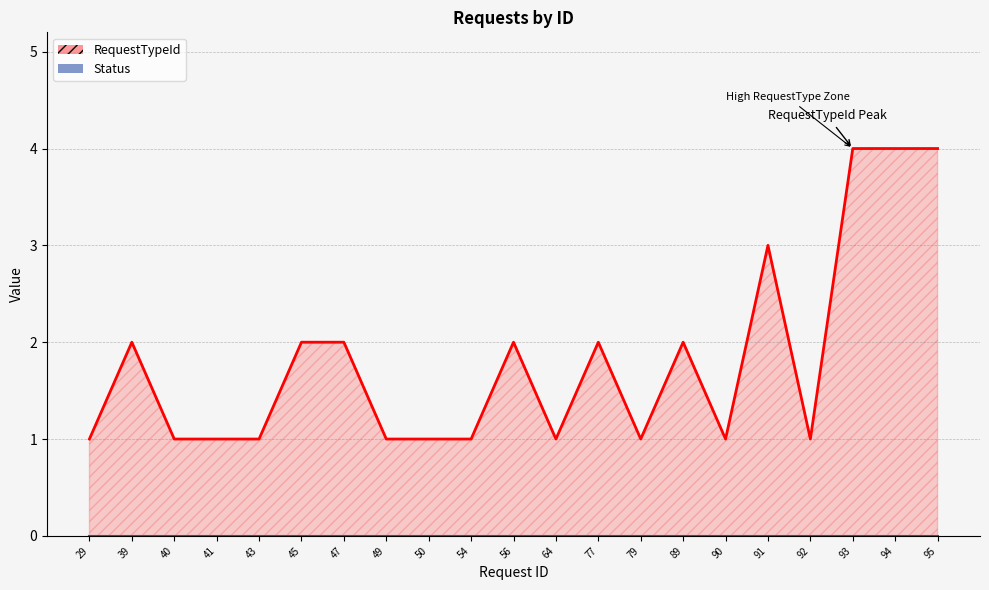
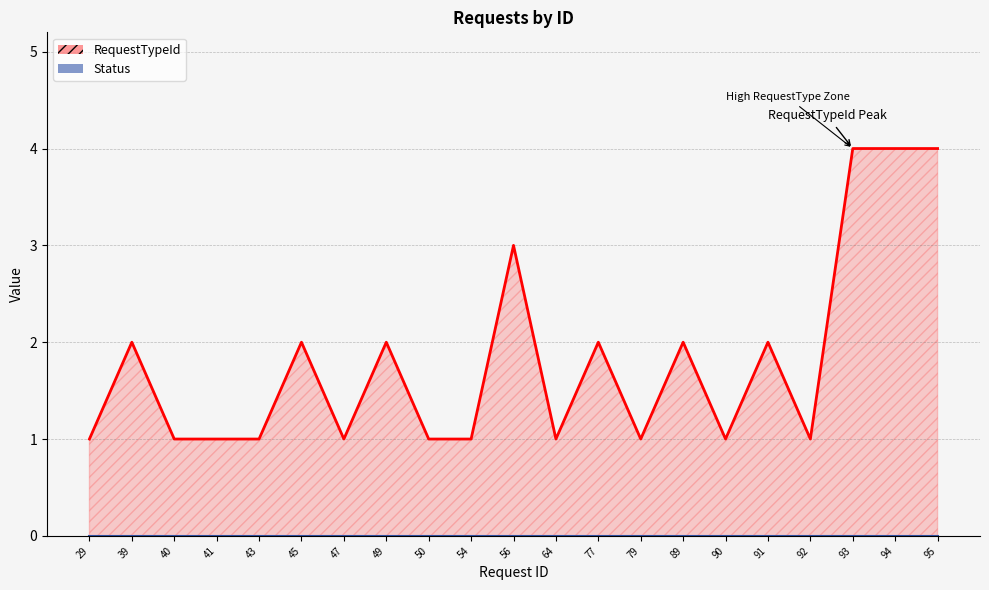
  {
    "RequestTypeId": {
      "29": 1,
      "39": 2,
      "40": 1,
      "41": 1,
      "43": 1,
      "45": 2,
-     "47": 2,
-     "49": 1,
+     "47": 1,
+     "49": 2,
      "50": 1,
      "54": 1,
-     "56": 2,
+     "56": 3,
      "64": 1,
      "77": 2,
      "79": 1,
      "89": 2,
      "90": 1,
-     "91": 3,
+     "91": 2,
      "92": 1,
      "93": 4,
      "94": 4,
      "95": 4
    },
    "Status": {
      "29": 0,
      "39": 0,
      "40": 0,
      "41": 0,
      "43": 0,
      "45": 0,
      "47": 0,
      "49": 0,
      "50": 0,
      "54": 0,
      "56": 0,
      "64": 0,
      "77": 0,
      "79": 0,
      "89": 0,
      "90": 0,
      "91": 0,
      "92": 0,
      "93": 0,
      "94": 0,
      "95": 0
    }
  }
